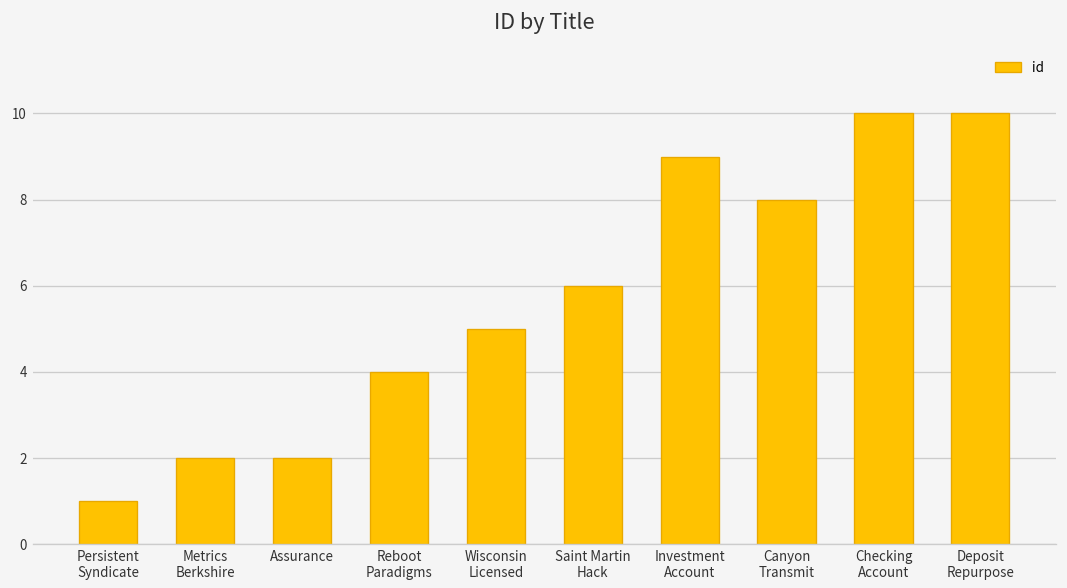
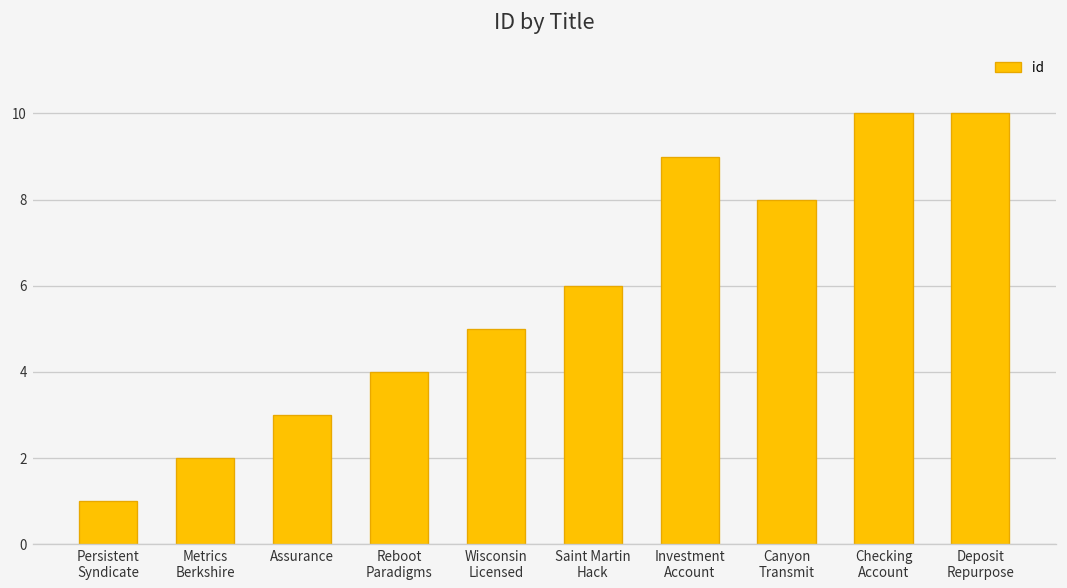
  {
    "Persistent Syndicate": 1,
    "Metrics Berkshire": 2,
-   "Assurance": 2,
+   "Assurance": 3,
    "Reboot Paradigms": 4,
    "Wisconsin Licensed": 5,
    "Saint Martin Hack": 6,
    "Investment Account": 9,
    "Canyon Transmit": 8,
    "Checking Account": 10,
    "Deposit Repurpose": 10
  }
